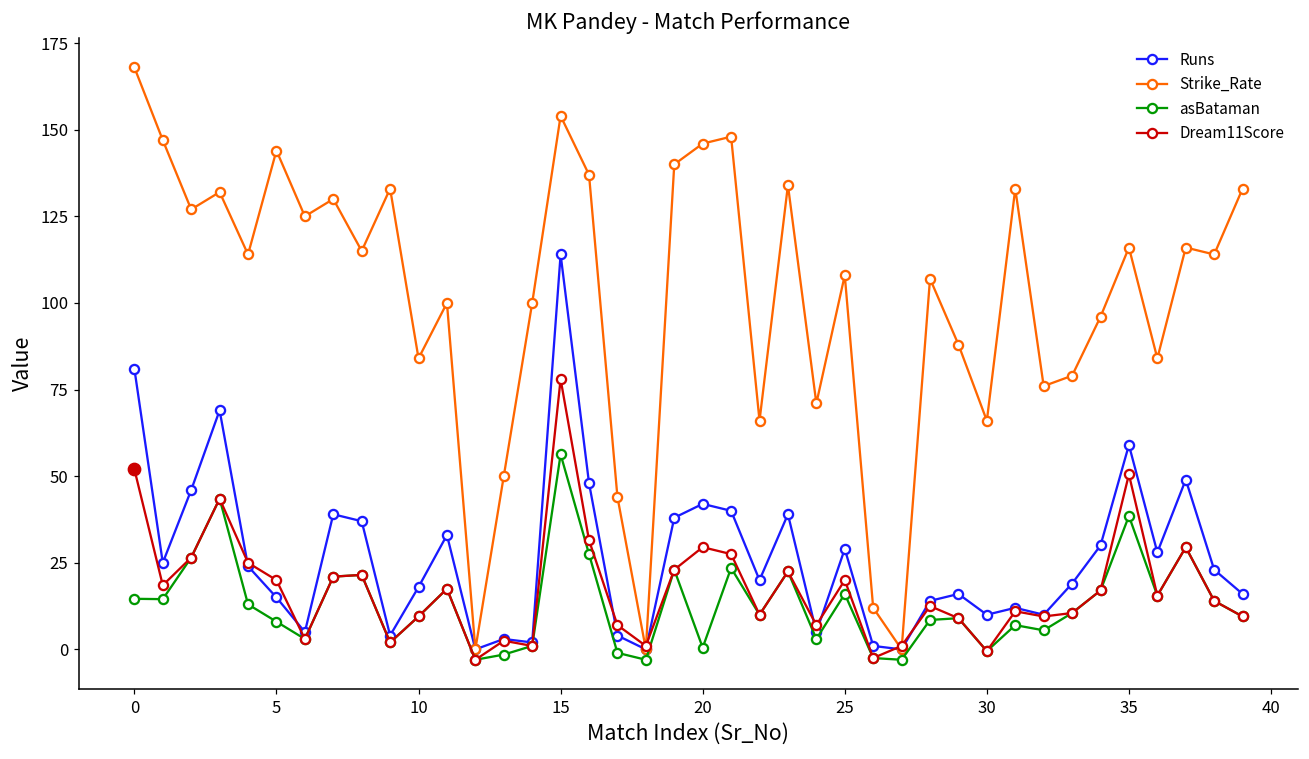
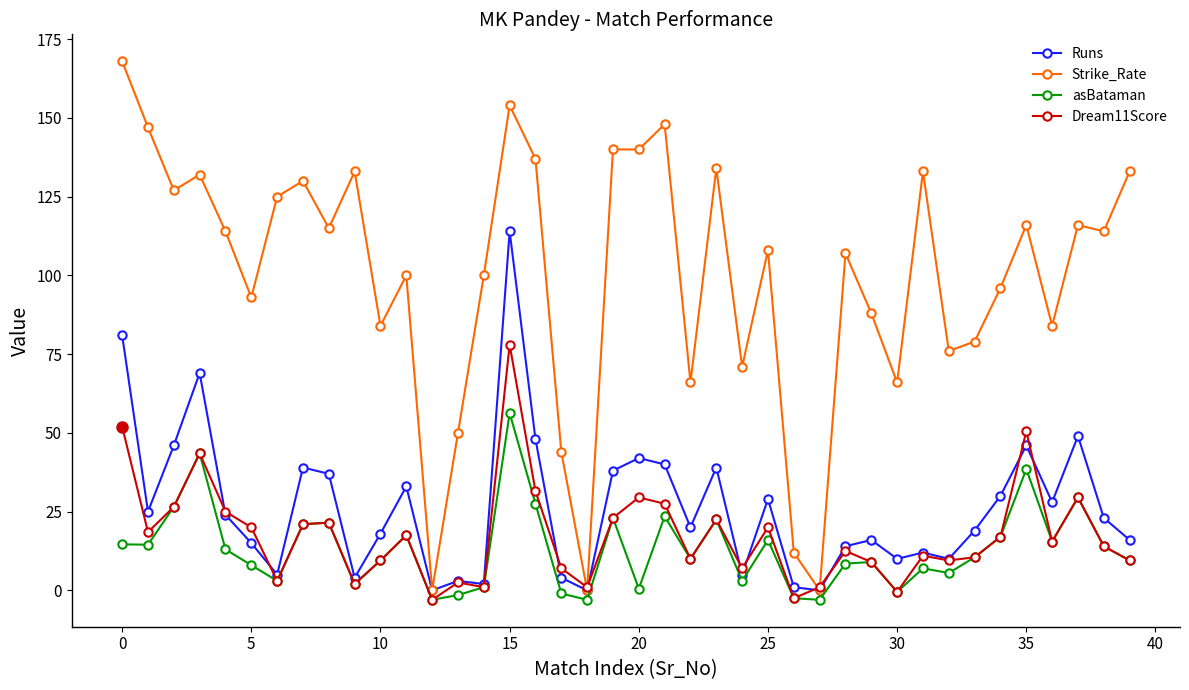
  {
    "Runs": {
      "0": 81,
      "5": 15,
      "10": 18,
      "15": 114,
      "20": 42,
      "25": 29,
      "30": 10,
-     "35": 59
+     "35": 46
    },
    "Strike_Rate": {
      "0": 168,
-     "5": 144,
+     "5": 93,
      "10": 84,
      "15": 154,
-     "20": 146,
+     "20": 140,
      "25": 108,
      "30": 66,
      "35": 116
    },
    "asBataman": {
      "0": 15,
      "5": 8,
      "15": 56,
      "20": 1,
      "25": 16,
      "35": 39
    }
  }
